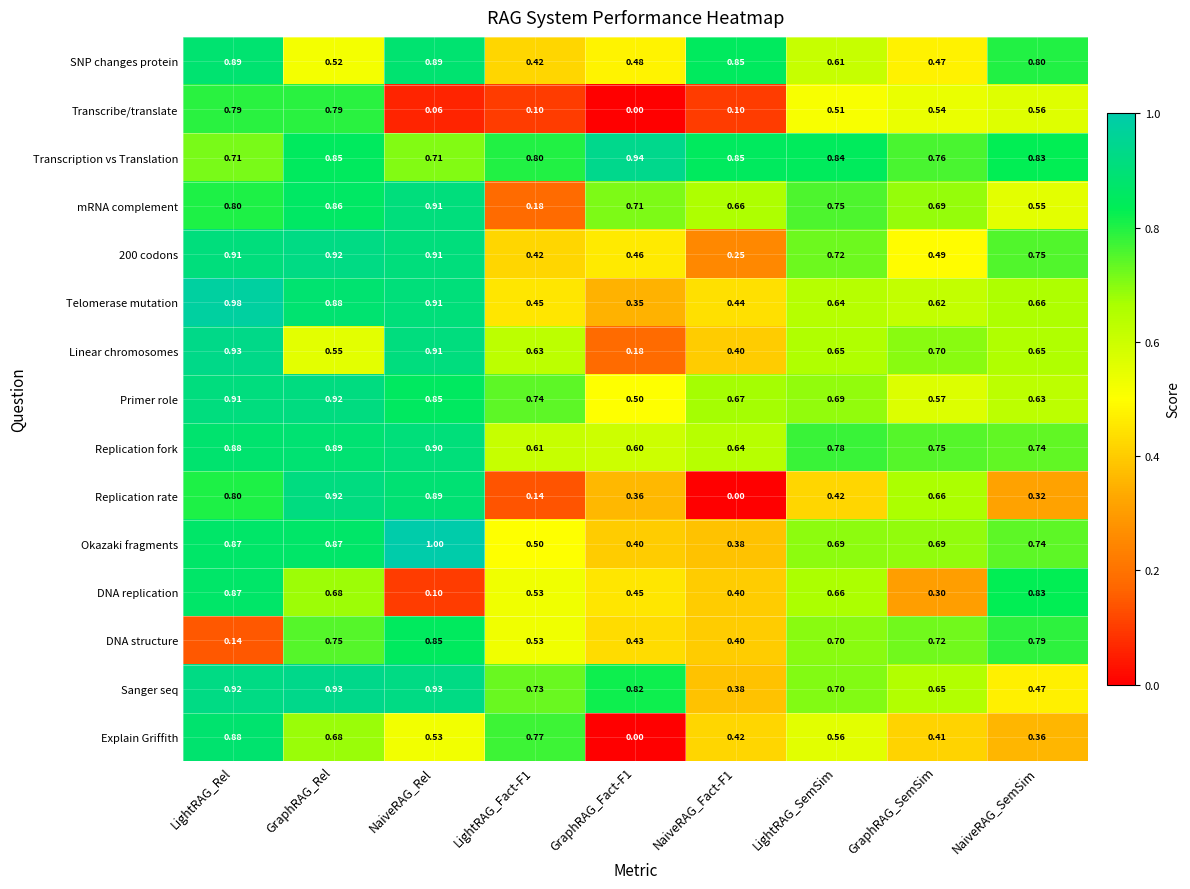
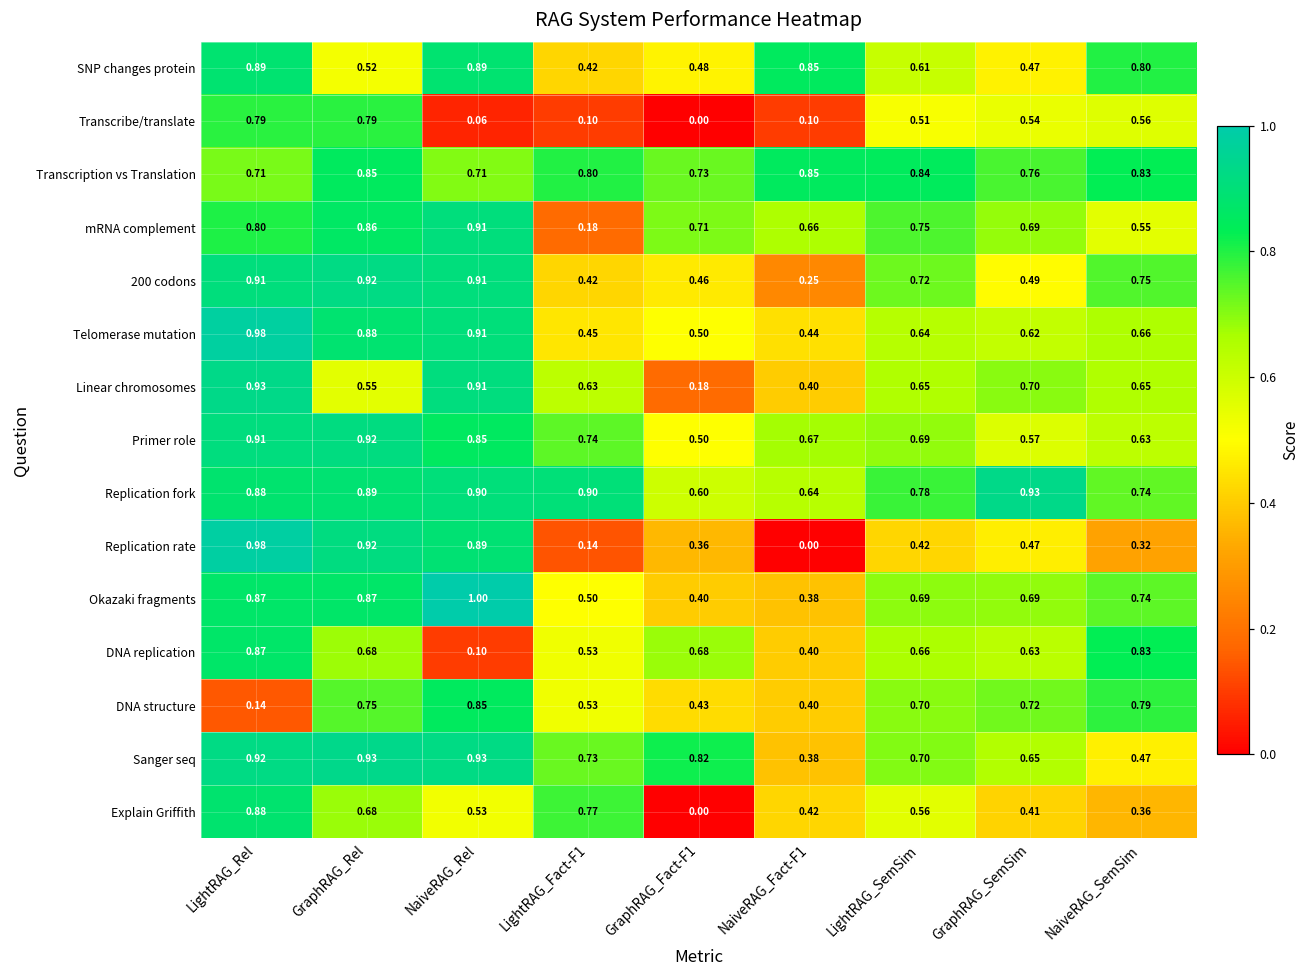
  {
    "SNP changes protein": {
      "LightRAG_Rel": 0.89,
      "GraphRAG_Rel": 0.52,
      "NaiveRAG_Rel": 0.89,
      "LightRAG_Fact-F1": 0.42,
      "GraphRAG_Fact-F1": 0.48,
      "NaiveRAG_Fact-F1": 0.85,
      "LightRAG_SemSim": 0.61,
      "GraphRAG_SemSim": 0.47,
      "NaiveRAG_SemSim": 0.80
    },
    "Transcribe/translate": {
      "LightRAG_Rel": 0.79,
      "GraphRAG_Rel": 0.79,
      "NaiveRAG_Rel": 0.06,
      "LightRAG_Fact-F1": 0.10,
      "GraphRAG_Fact-F1": 0.00,
      "NaiveRAG_Fact-F1": 0.10,
      "LightRAG_SemSim": 0.51,
      "GraphRAG_SemSim": 0.54,
      "NaiveRAG_SemSim": 0.56
    },
    "Transcription vs Translation": {
      "LightRAG_Rel": 0.71,
      "GraphRAG_Rel": 0.85,
      "NaiveRAG_Rel": 0.71,
      "LightRAG_Fact-F1": 0.80,
-     "GraphRAG_Fact-F1": 0.94,
+     "GraphRAG_Fact-F1": 0.73,
      "NaiveRAG_Fact-F1": 0.85,
      "LightRAG_SemSim": 0.84,
      "GraphRAG_SemSim": 0.76,
      "NaiveRAG_SemSim": 0.83
    },
    "mRNA complement": {
      "LightRAG_Rel": 0.80,
      "GraphRAG_Rel": 0.86,
      "NaiveRAG_Rel": 0.91,
      "LightRAG_Fact-F1": 0.18,
      "GraphRAG_Fact-F1": 0.71,
      "NaiveRAG_Fact-F1": 0.66,
      "LightRAG_SemSim": 0.75,
      "GraphRAG_SemSim": 0.69,
      "NaiveRAG_SemSim": 0.55
    },
    "200 codons": {
      "LightRAG_Rel": 0.91,
      "GraphRAG_Rel": 0.92,
      "NaiveRAG_Rel": 0.91,
      "LightRAG_Fact-F1": 0.42,
      "GraphRAG_Fact-F1": 0.46,
      "NaiveRAG_Fact-F1": 0.25,
      "LightRAG_SemSim": 0.72,
      "GraphRAG_SemSim": 0.49,
      "NaiveRAG_SemSim": 0.75
    },
    "Telomerase mutation": {
      "LightRAG_Rel": 0.98,
      "GraphRAG_Rel": 0.88,
      "NaiveRAG_Rel": 0.91,
      "LightRAG_Fact-F1": 0.45,
-     "GraphRAG_Fact-F1": 0.35,
+     "GraphRAG_Fact-F1": 0.50,
      "NaiveRAG_Fact-F1": 0.44,
      "LightRAG_SemSim": 0.64,
      "GraphRAG_SemSim": 0.62,
      "NaiveRAG_SemSim": 0.66
    },
    "Linear chromosomes": {
      "LightRAG_Rel": 0.93,
      "GraphRAG_Rel": 0.55,
      "NaiveRAG_Rel": 0.91,
      "LightRAG_Fact-F1": 0.63,
      "GraphRAG_Fact-F1": 0.18,
      "NaiveRAG_Fact-F1": 0.40,
      "LightRAG_SemSim": 0.65,
      "GraphRAG_SemSim": 0.70,
      "NaiveRAG_SemSim": 0.65
    },
    "Primer role": {
      "LightRAG_Rel": 0.91,
      "GraphRAG_Rel": 0.92,
      "NaiveRAG_Rel": 0.85,
      "LightRAG_Fact-F1": 0.74,
      "GraphRAG_Fact-F1": 0.50,
      "NaiveRAG_Fact-F1": 0.67,
      "LightRAG_SemSim": 0.69,
      "GraphRAG_SemSim": 0.57,
      "NaiveRAG_SemSim": 0.63
    },
    "Replication fork": {
      "LightRAG_Rel": 0.88,
      "GraphRAG_Rel": 0.89,
      "NaiveRAG_Rel": 0.90,
-     "LightRAG_Fact-F1": 0.61,
+     "LightRAG_Fact-F1": 0.90,
      "GraphRAG_Fact-F1": 0.60,
      "NaiveRAG_Fact-F1": 0.64,
      "LightRAG_SemSim": 0.78,
-     "GraphRAG_SemSim": 0.75,
+     "GraphRAG_SemSim": 0.93,
      "NaiveRAG_SemSim": 0.74
    },
    "Replication rate": {
-     "LightRAG_Rel": 0.80,
+     "LightRAG_Rel": 0.98,
      "GraphRAG_Rel": 0.92,
      "NaiveRAG_Rel": 0.89,
      "LightRAG_Fact-F1": 0.14,
      "GraphRAG_Fact-F1": 0.36,
      "NaiveRAG_Fact-F1": 0.00,
      "LightRAG_SemSim": 0.42,
-     "GraphRAG_SemSim": 0.66,
+     "GraphRAG_SemSim": 0.47,
      "NaiveRAG_SemSim": 0.32
    },
    "Okazaki fragments": {
      "LightRAG_Rel": 0.87,
      "GraphRAG_Rel": 0.87,
      "NaiveRAG_Rel": 1.00,
      "LightRAG_Fact-F1": 0.50,
      "GraphRAG_Fact-F1": 0.40,
      "NaiveRAG_Fact-F1": 0.38,
      "LightRAG_SemSim": 0.69,
      "GraphRAG_SemSim": 0.69,
      "NaiveRAG_SemSim": 0.74
    },
    "DNA replication": {
      "LightRAG_Rel": 0.87,
      "GraphRAG_Rel": 0.68,
      "NaiveRAG_Rel": 0.10,
      "LightRAG_Fact-F1": 0.53,
-     "GraphRAG_Fact-F1": 0.45,
+     "GraphRAG_Fact-F1": 0.68,
      "NaiveRAG_Fact-F1": 0.40,
      "LightRAG_SemSim": 0.66,
-     "GraphRAG_SemSim": 0.30,
+     "GraphRAG_SemSim": 0.63,
      "NaiveRAG_SemSim": 0.83
    },
    "DNA structure": {
      "LightRAG_Rel": 0.14,
      "GraphRAG_Rel": 0.75,
      "NaiveRAG_Rel": 0.85,
      "LightRAG_Fact-F1": 0.53,
      "GraphRAG_Fact-F1": 0.43,
      "NaiveRAG_Fact-F1": 0.40,
      "LightRAG_SemSim": 0.70,
      "GraphRAG_SemSim": 0.72,
      "NaiveRAG_SemSim": 0.79
    },
    "Sanger seq": {
      "LightRAG_Rel": 0.92,
      "GraphRAG_Rel": 0.93,
      "NaiveRAG_Rel": 0.93,
      "LightRAG_Fact-F1": 0.73,
      "GraphRAG_Fact-F1": 0.82,
      "NaiveRAG_Fact-F1": 0.38,
      "LightRAG_SemSim": 0.70,
      "GraphRAG_SemSim": 0.65,
      "NaiveRAG_SemSim": 0.47
    },
    "Explain Griffith": {
      "LightRAG_Rel": 0.88,
      "GraphRAG_Rel": 0.68,
      "NaiveRAG_Rel": 0.53,
      "LightRAG_Fact-F1": 0.77,
      "GraphRAG_Fact-F1": 0.00,
      "NaiveRAG_Fact-F1": 0.42,
      "LightRAG_SemSim": 0.56,
      "GraphRAG_SemSim": 0.41,
      "NaiveRAG_SemSim": 0.36
    }
  }
